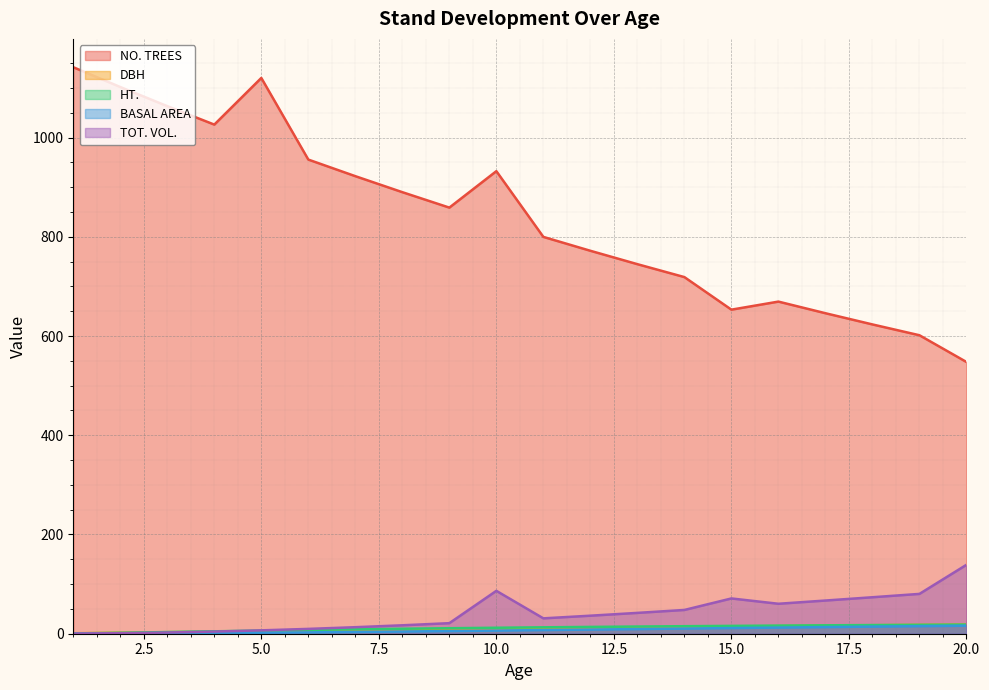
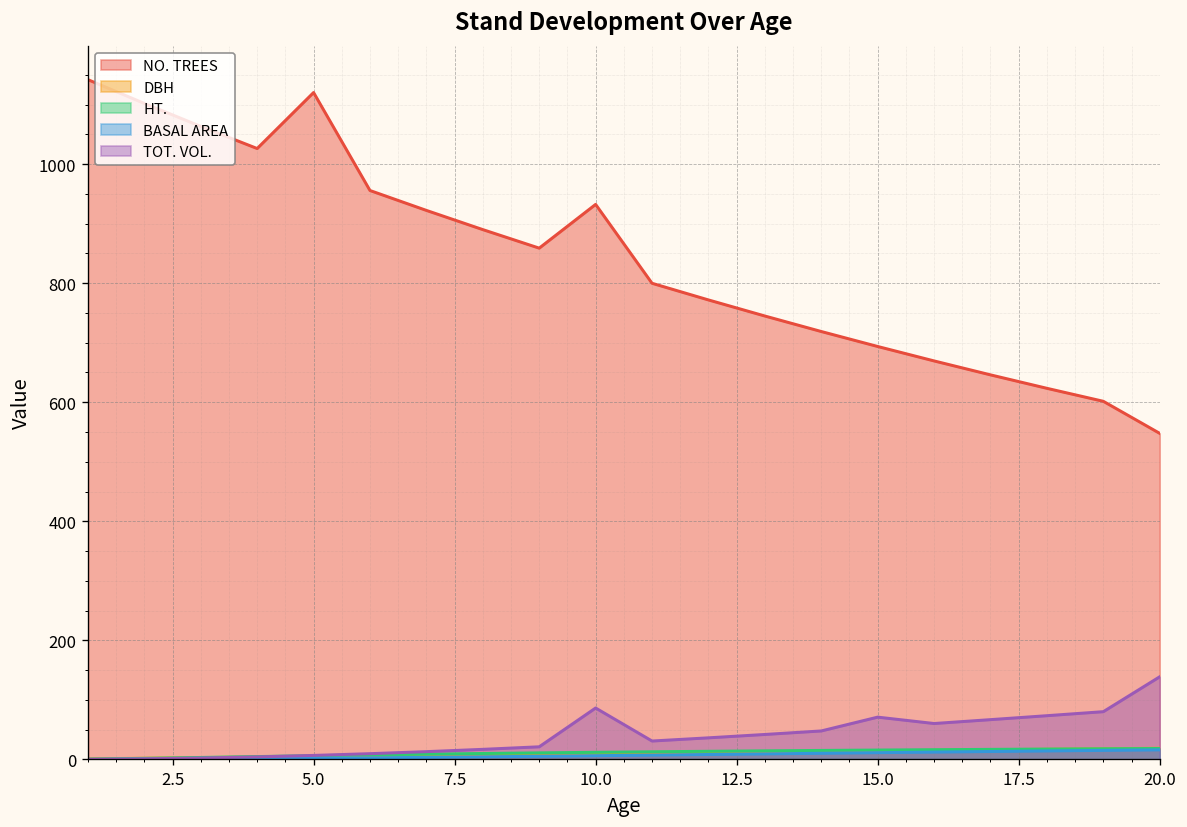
  {
    "NO. TREES": {
      "5.0": 1120,
      "10.0": 930,
-     "15.0": 650,
+     "15.0": 690,
      "20.0": 550
    },
    "TOT. VOL.": {
      "10.0": 90,
      "15.0": 70,
      "20.0": 140
    }
  }
